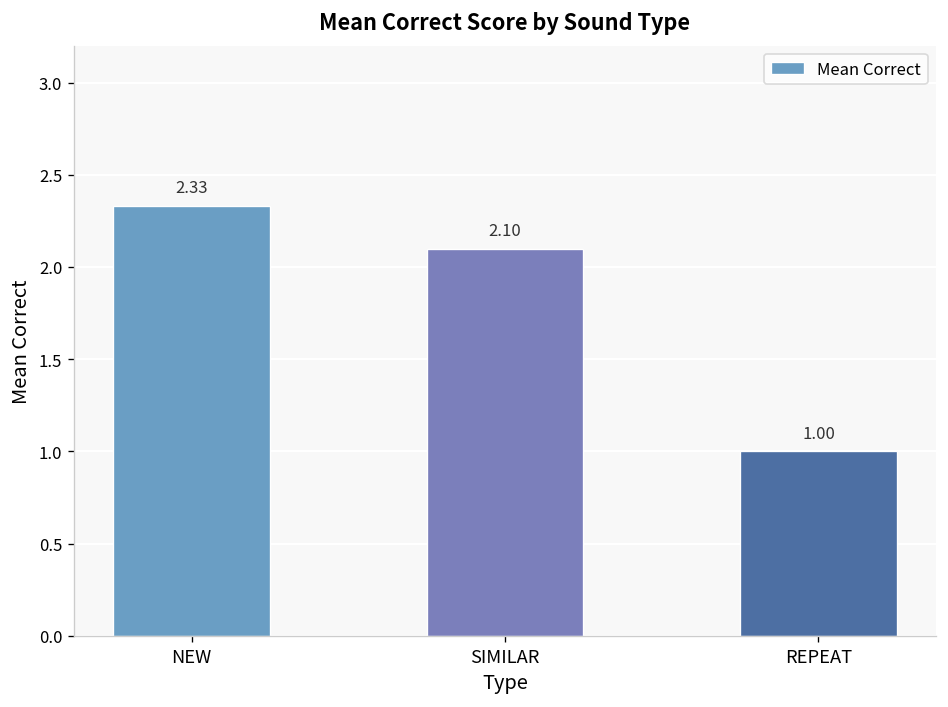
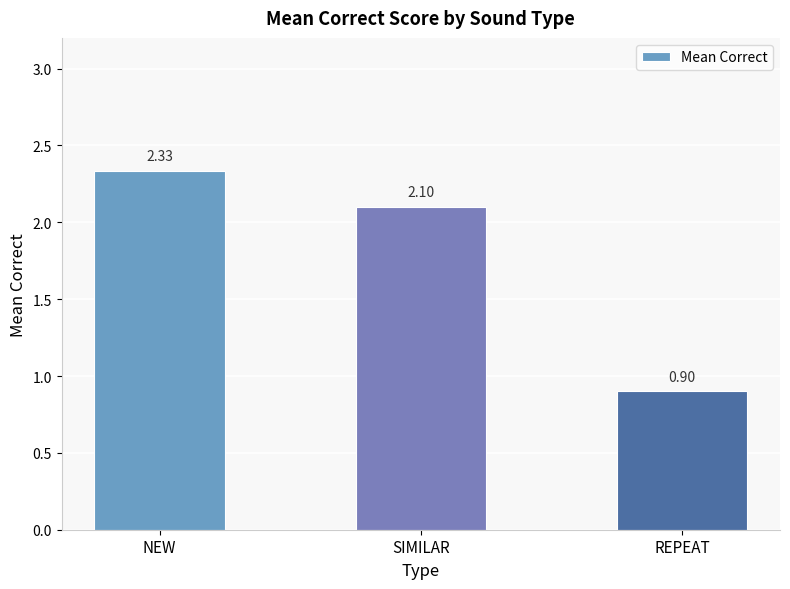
  {
    "NEW": 2.33,
    "SIMILAR": 2.10,
-   "REPEAT": 1.00
+   "REPEAT": 0.90
  }
